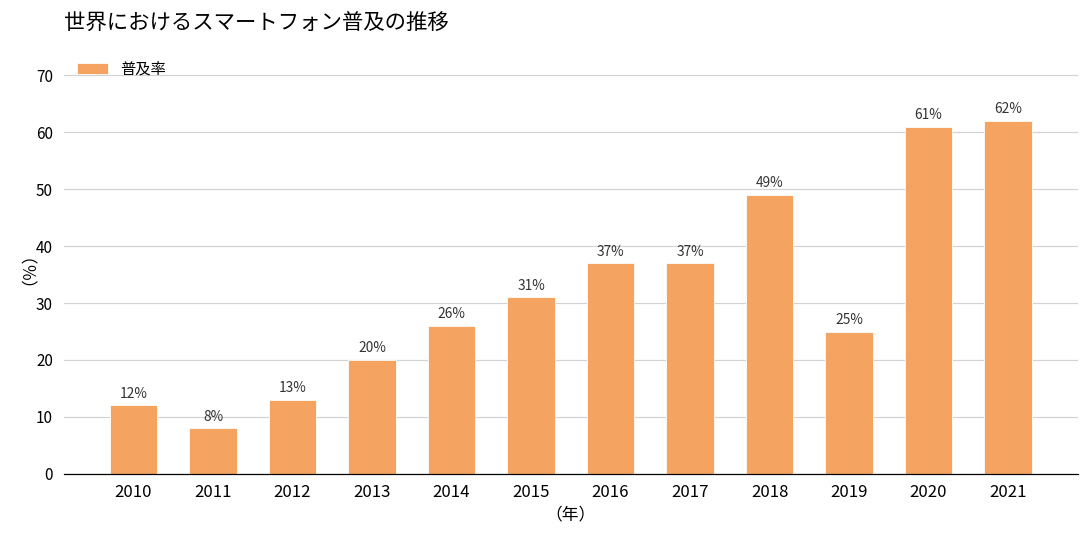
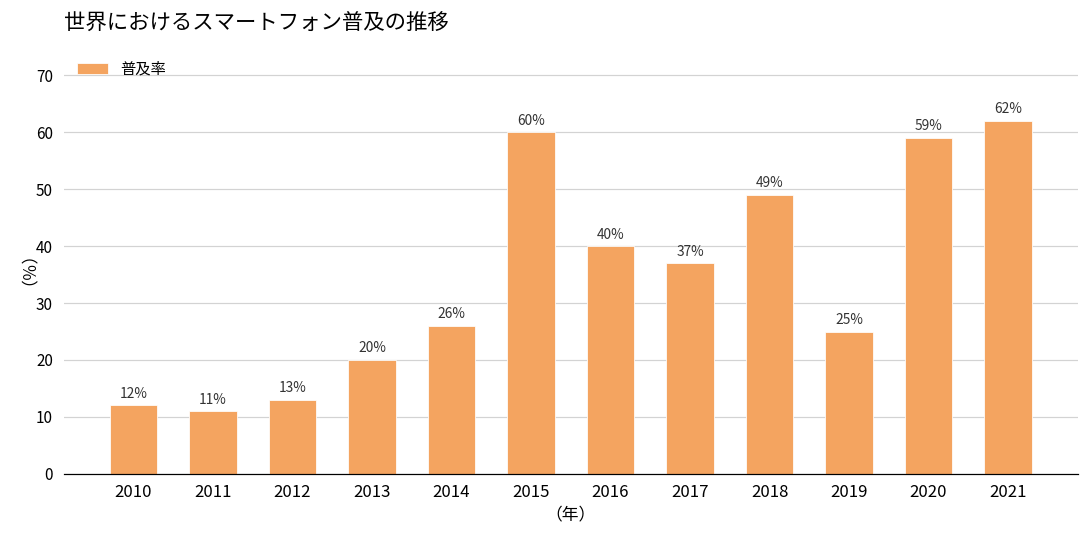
  {
    "2010": "12%",
-   "2011": "8%",
+   "2011": "11%",
    "2012": "13%",
    "2013": "20%",
    "2014": "26%",
-   "2015": "31%",
-   "2016": "37%",
+   "2015": "60%",
+   "2016": "40%",
    "2017": "37%",
    "2018": "49%",
    "2019": "25%",
-   "2020": "61%",
+   "2020": "59%",
    "2021": "62%"
  }
